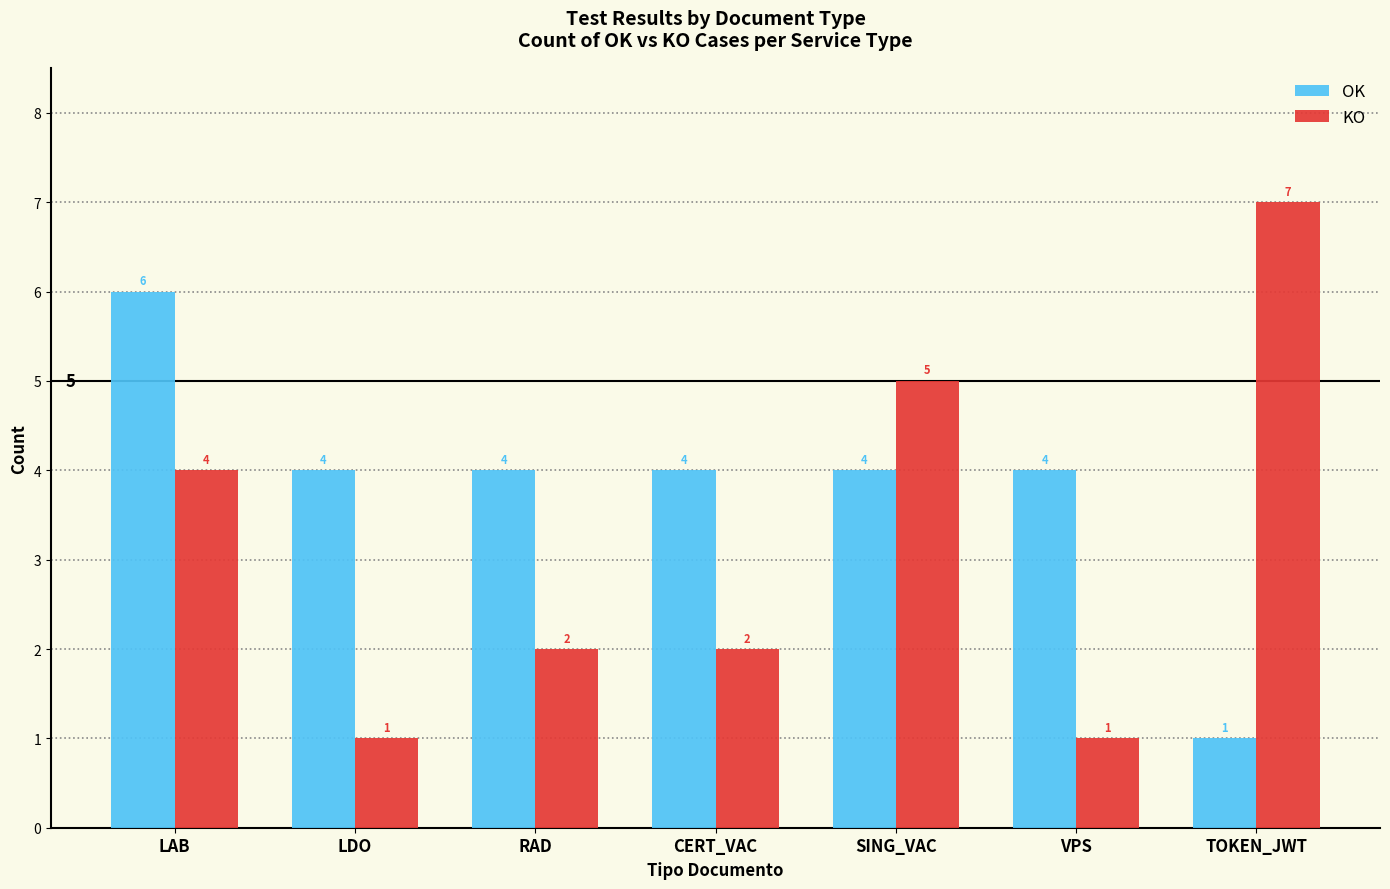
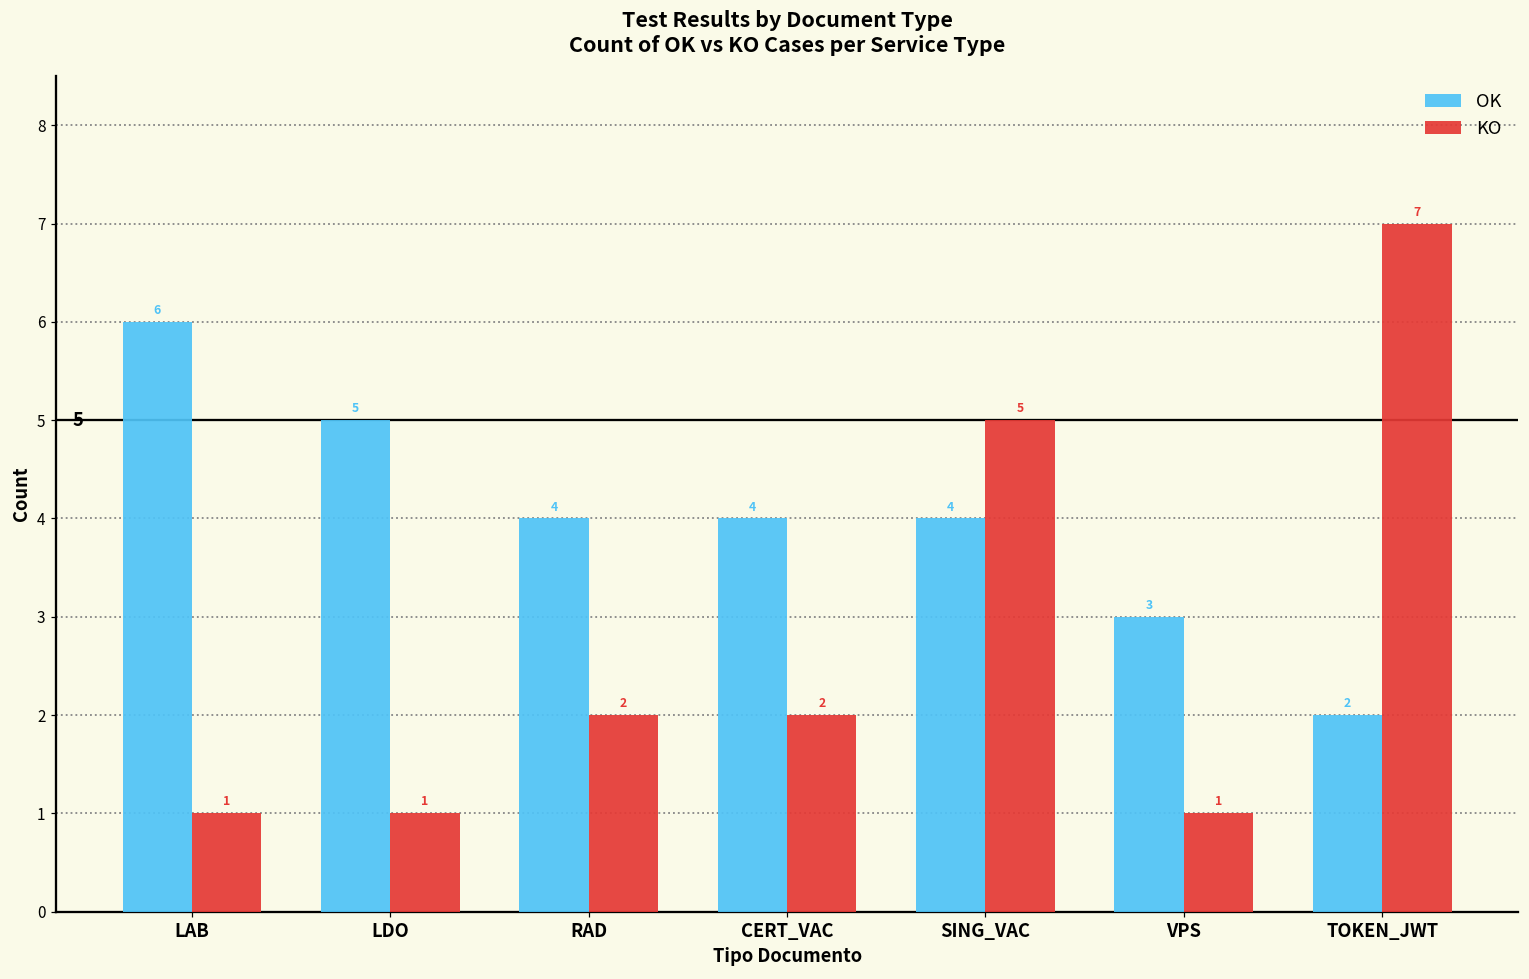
  {
    "OK": {
      "LAB": 6,
-     "LDO": 4,
+     "LDO": 5,
      "RAD": 4,
      "CERT_VAC": 4,
      "SING_VAC": 4,
-     "VPS": 4,
-     "TOKEN_JWT": 1
+     "VPS": 3,
+     "TOKEN_JWT": 2
    },
    "KO": {
-     "LAB": 4,
+     "LAB": 1,
      "LDO": 1,
      "RAD": 2,
      "CERT_VAC": 2,
      "SING_VAC": 5,
      "VPS": 1,
      "TOKEN_JWT": 7
    }
  }
